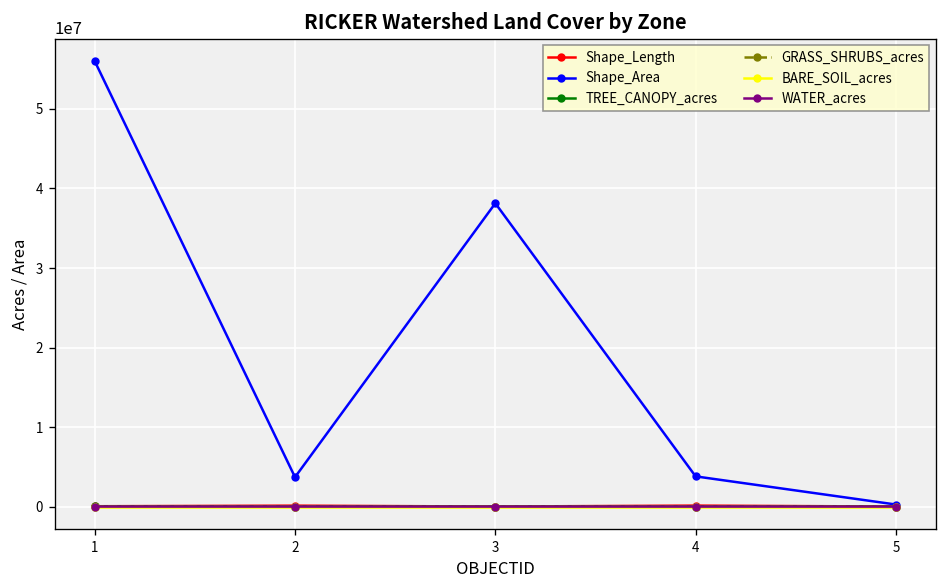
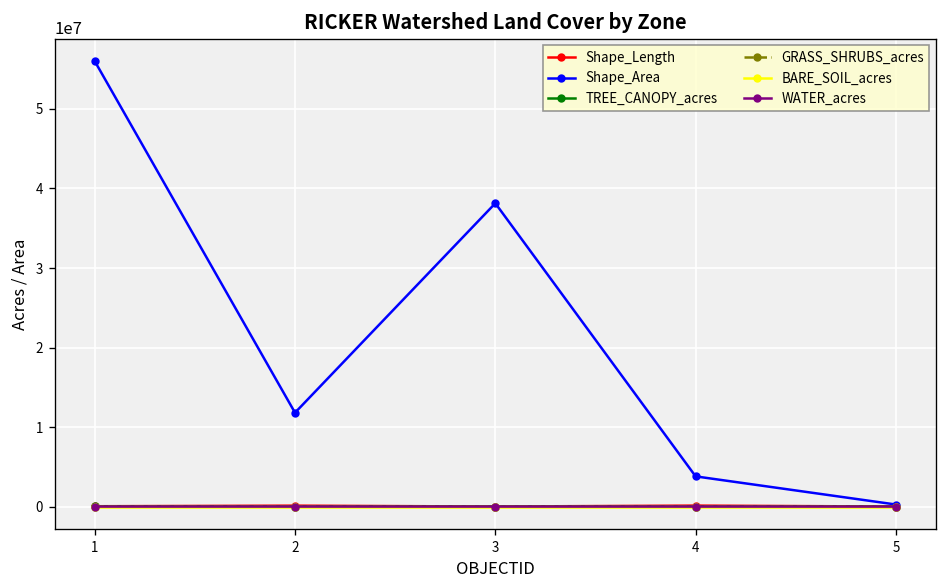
  {
    "Shape_Area": {
      "1": 56000000,
-     "2": 4000000,
+     "2": 12000000,
      "3": 38000000,
      "4": 4000000
    }
  }
